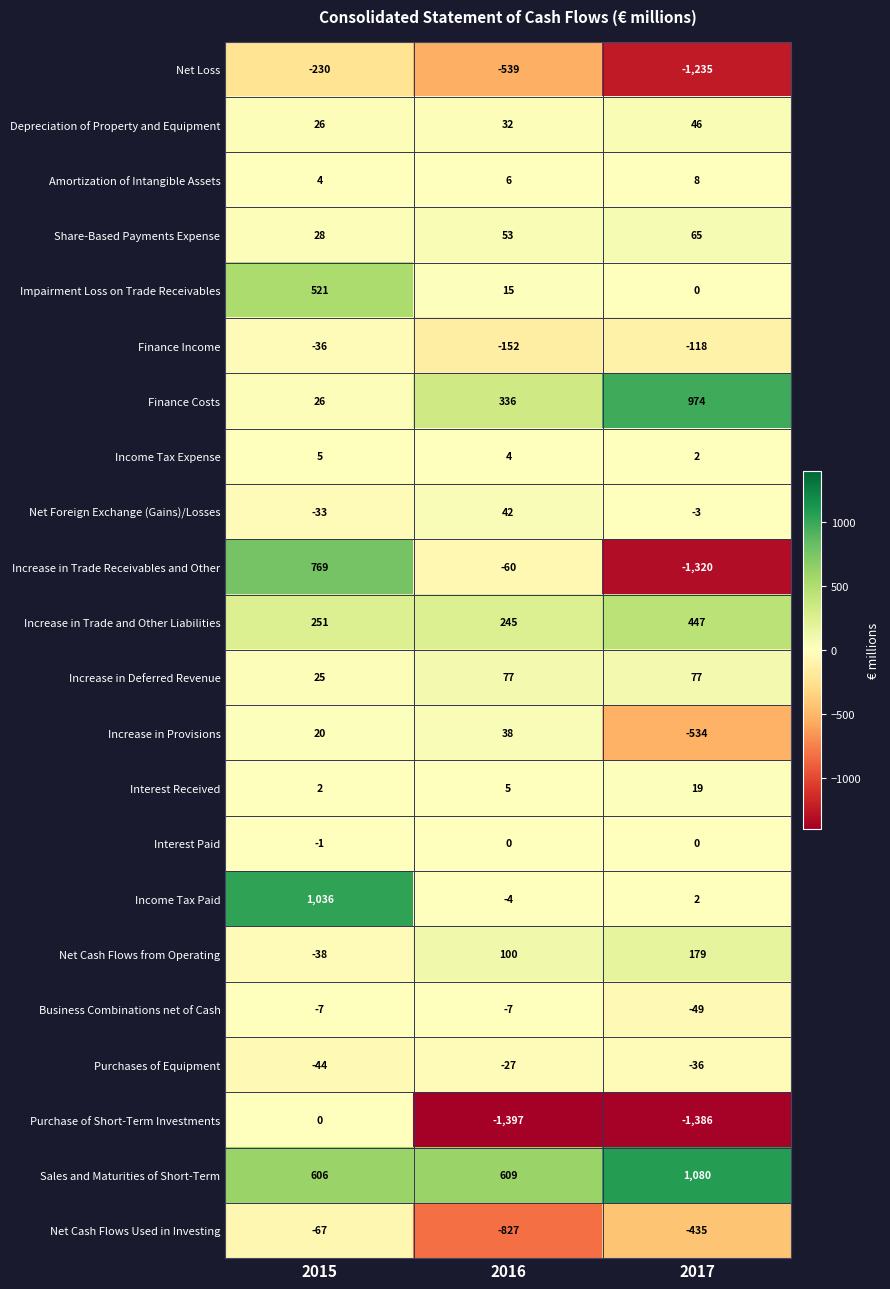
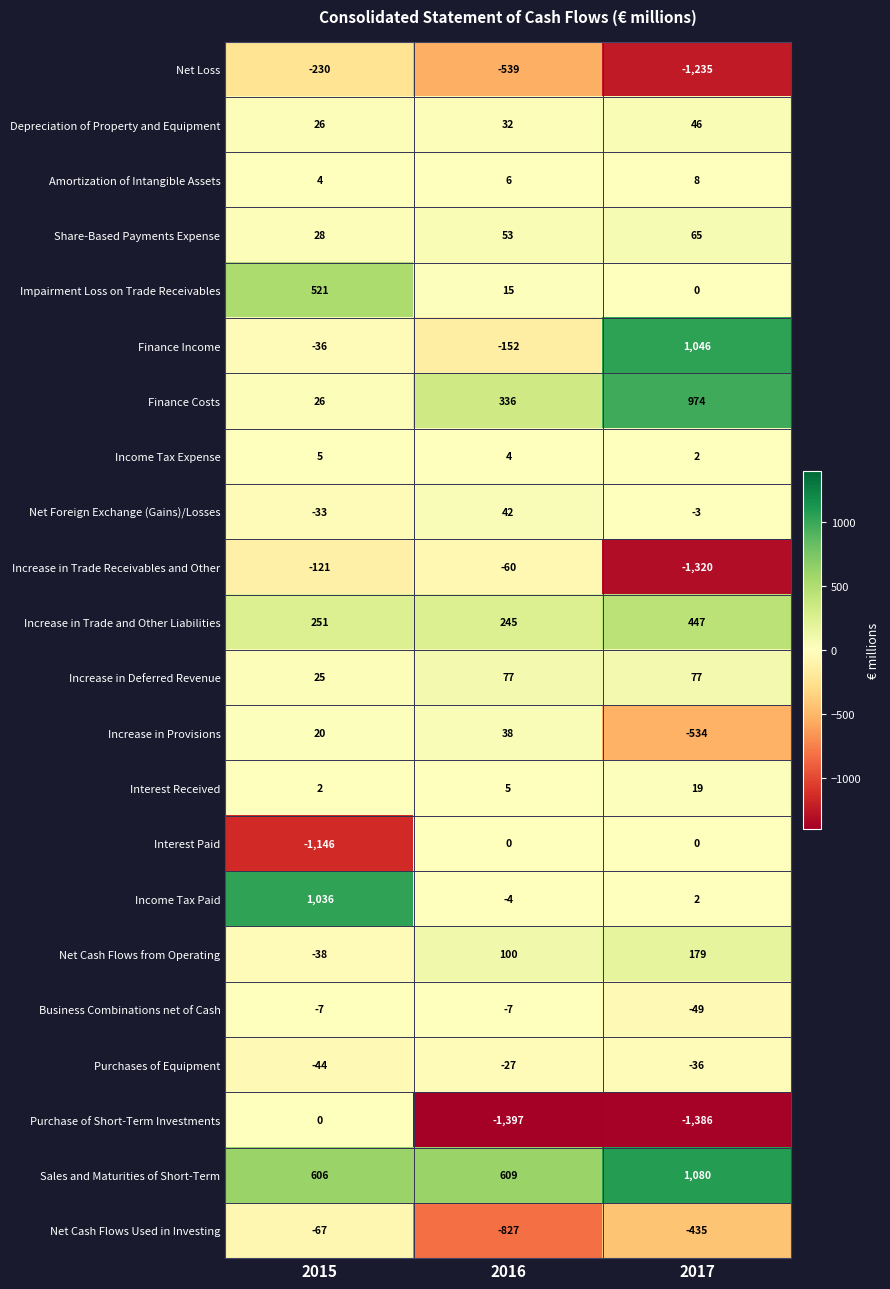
  {
    "Net Loss": {
      "2015": "-230",
      "2016": "-539",
      "2017": "-1,235"
    },
    "Depreciation of Property and Equipment": {
      "2015": "26",
      "2016": "32",
      "2017": "46"
    },
    "Amortization of Intangible Assets": {
      "2015": "4",
      "2016": "6",
      "2017": "8"
    },
    "Share-Based Payments Expense": {
      "2015": "28",
      "2016": "53",
      "2017": "65"
    },
    "Impairment Loss on Trade Receivables": {
      "2015": "521",
      "2016": "15",
      "2017": "0"
    },
    "Finance Income": {
      "2015": "-36",
      "2016": "-152",
-     "2017": "-118"
+     "2017": "1,046"
    },
    "Finance Costs": {
      "2015": "26",
      "2016": "336",
      "2017": "974"
    },
    "Income Tax Expense": {
      "2015": "5",
      "2016": "4",
      "2017": "2"
    },
    "Net Foreign Exchange (Gains)/Losses": {
      "2015": "-33",
      "2016": "42",
      "2017": "-3"
    },
    "Increase in Trade Receivables and Other": {
-     "2015": "769",
+     "2015": "-121",
      "2016": "-60",
      "2017": "-1,320"
    },
    "Increase in Trade and Other Liabilities": {
      "2015": "251",
      "2016": "245",
      "2017": "447"
    },
    "Increase in Deferred Revenue": {
      "2015": "25",
      "2016": "77",
      "2017": "77"
    },
    "Increase in Provisions": {
      "2015": "20",
      "2016": "38",
      "2017": "-534"
    },
    "Interest Received": {
      "2015": "2",
      "2016": "5",
      "2017": "19"
    },
    "Interest Paid": {
-     "2015": "-1",
+     "2015": "-1,146",
      "2016": "0",
      "2017": "0"
    },
    "Income Tax Paid": {
      "2015": "1,036",
      "2016": "-4",
      "2017": "2"
    },
    "Net Cash Flows from Operating": {
      "2015": "-38",
      "2016": "100",
      "2017": "179"
    },
    "Business Combinations net of Cash": {
      "2015": "-7",
      "2016": "-7",
      "2017": "-49"
    },
    "Purchases of Equipment": {
      "2015": "-44",
      "2016": "-27",
      "2017": "-36"
    },
    "Purchase of Short-Term Investments": {
      "2015": "0",
      "2016": "-1,397",
      "2017": "-1,386"
    },
    "Sales and Maturities of Short-Term": {
      "2015": "606",
      "2016": "609",
      "2017": "1,080"
    },
    "Net Cash Flows Used in Investing": {
      "2015": "-67",
      "2016": "-827",
      "2017": "-435"
    }
  }
